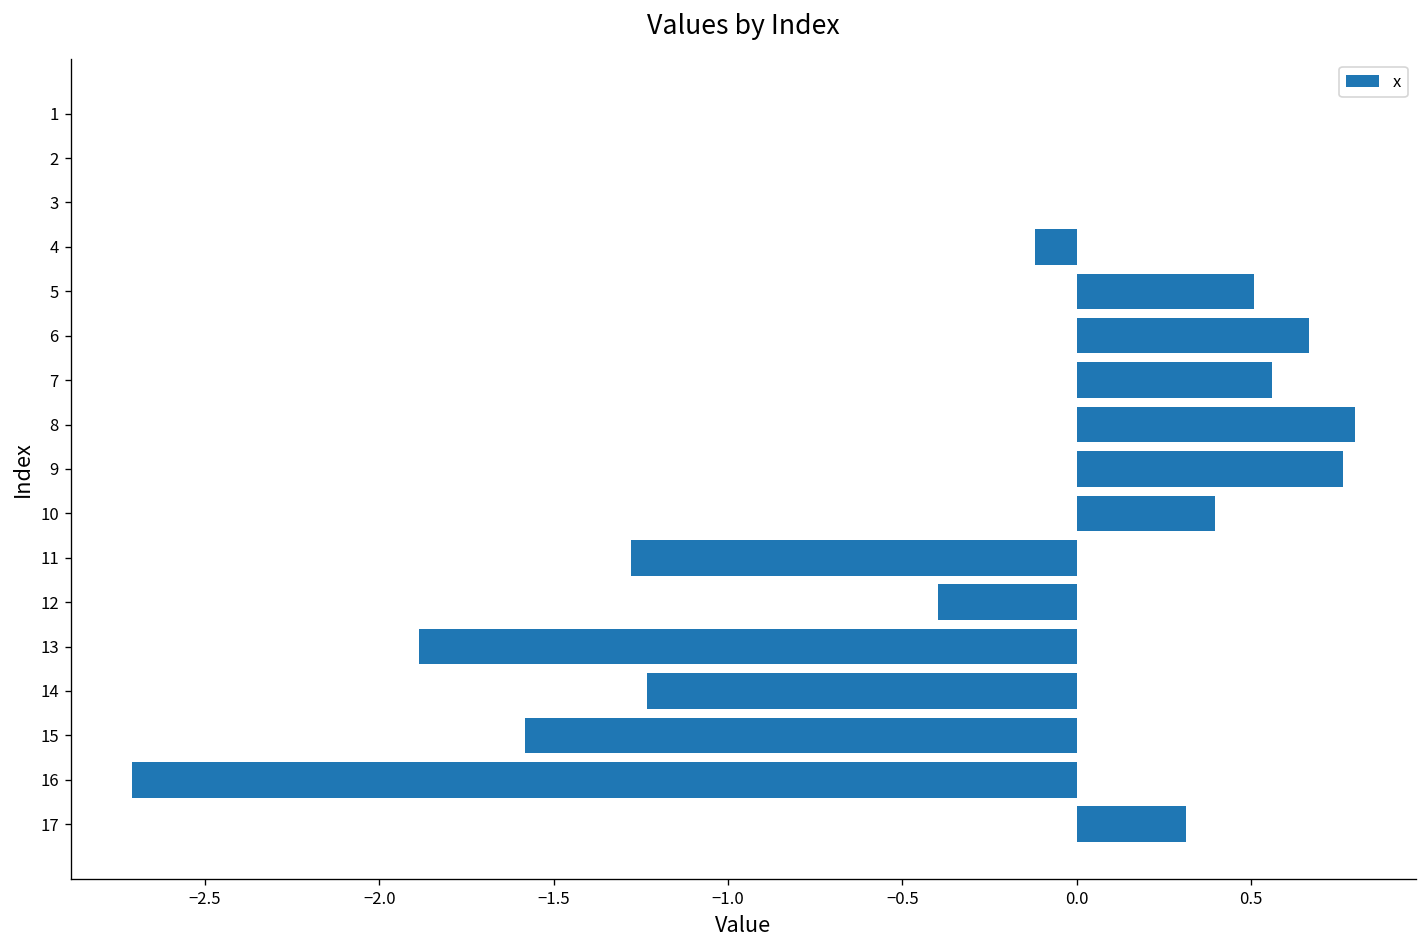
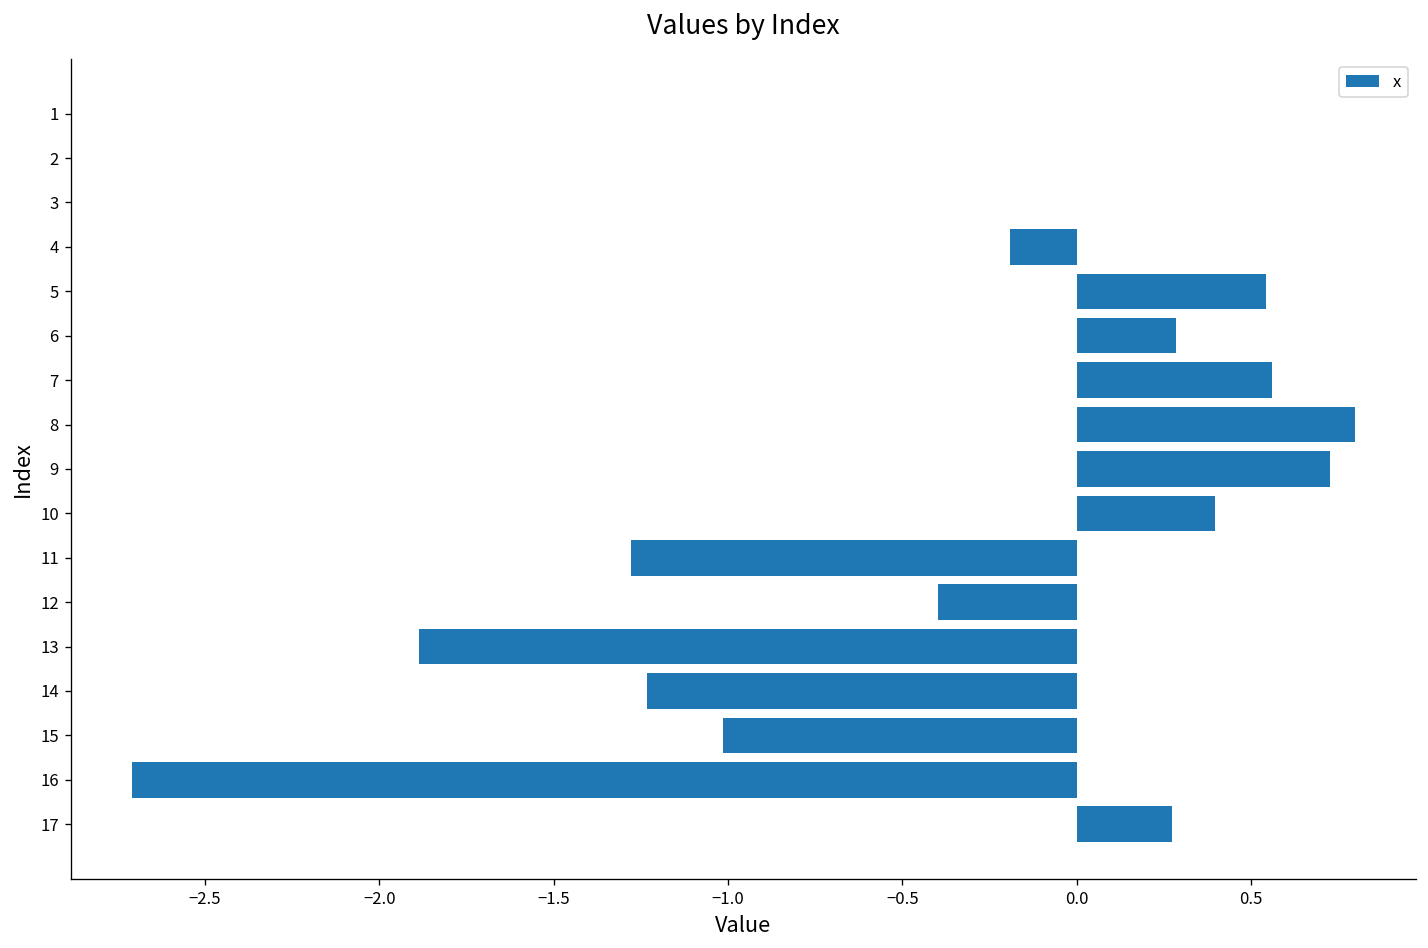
  {
    "1": 0.00,
    "2": 0.00,
    "3": 0.00,
-   "4": -0.12,
-   "5": 0.51,
-   "6": 0.67,
+   "4": -0.19,
+   "5": 0.54,
+   "6": 0.28,
    "7": 0.56,
    "8": 0.80,
-   "9": 0.76,
+   "9": 0.73,
    "10": 0.40,
    "11": -1.28,
    "12": -0.40,
    "13": -1.89,
    "14": -1.23,
-   "15": -1.58,
+   "15": -1.02,
    "16": -2.71,
-   "17": 0.31
+   "17": 0.27
  }
